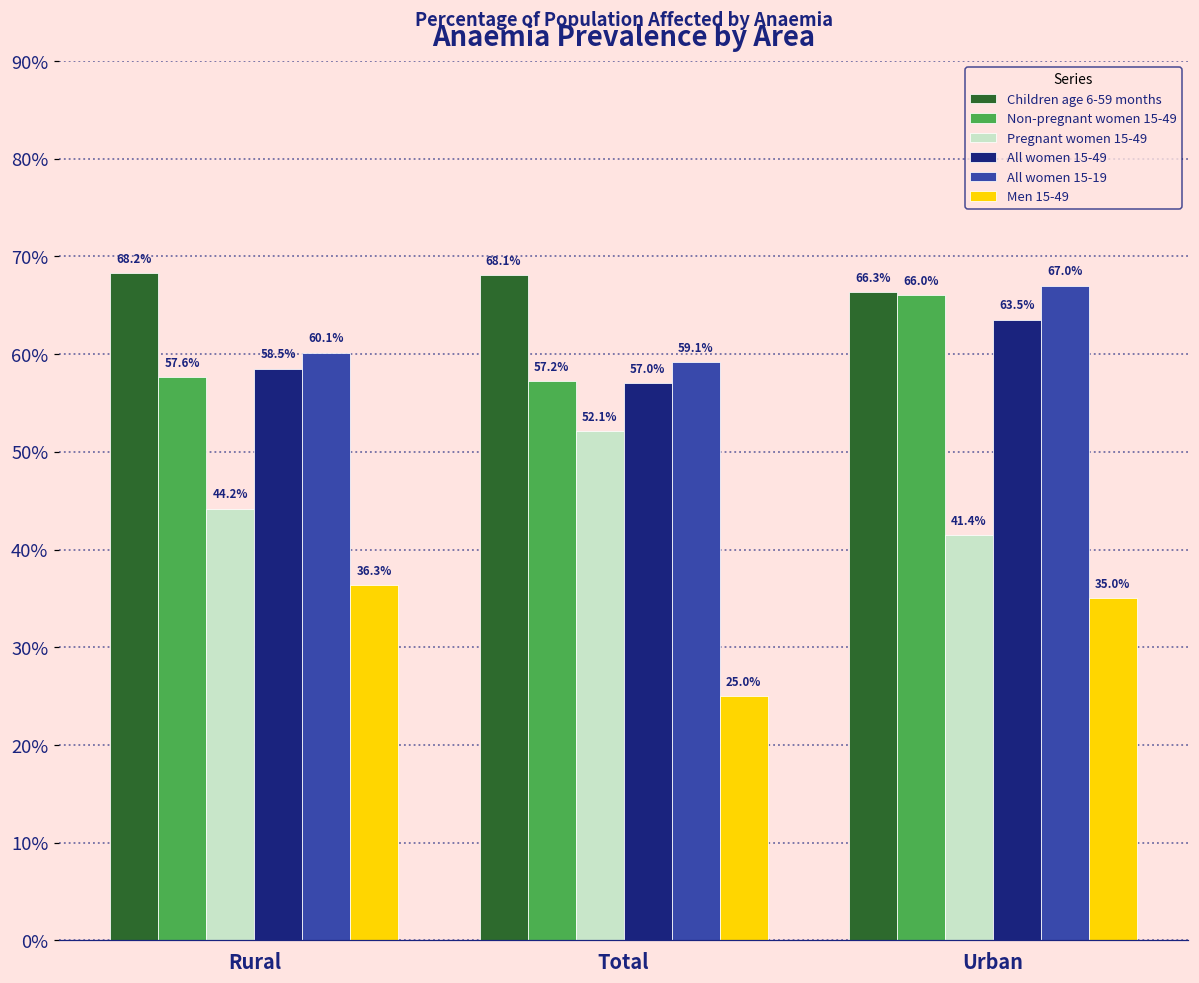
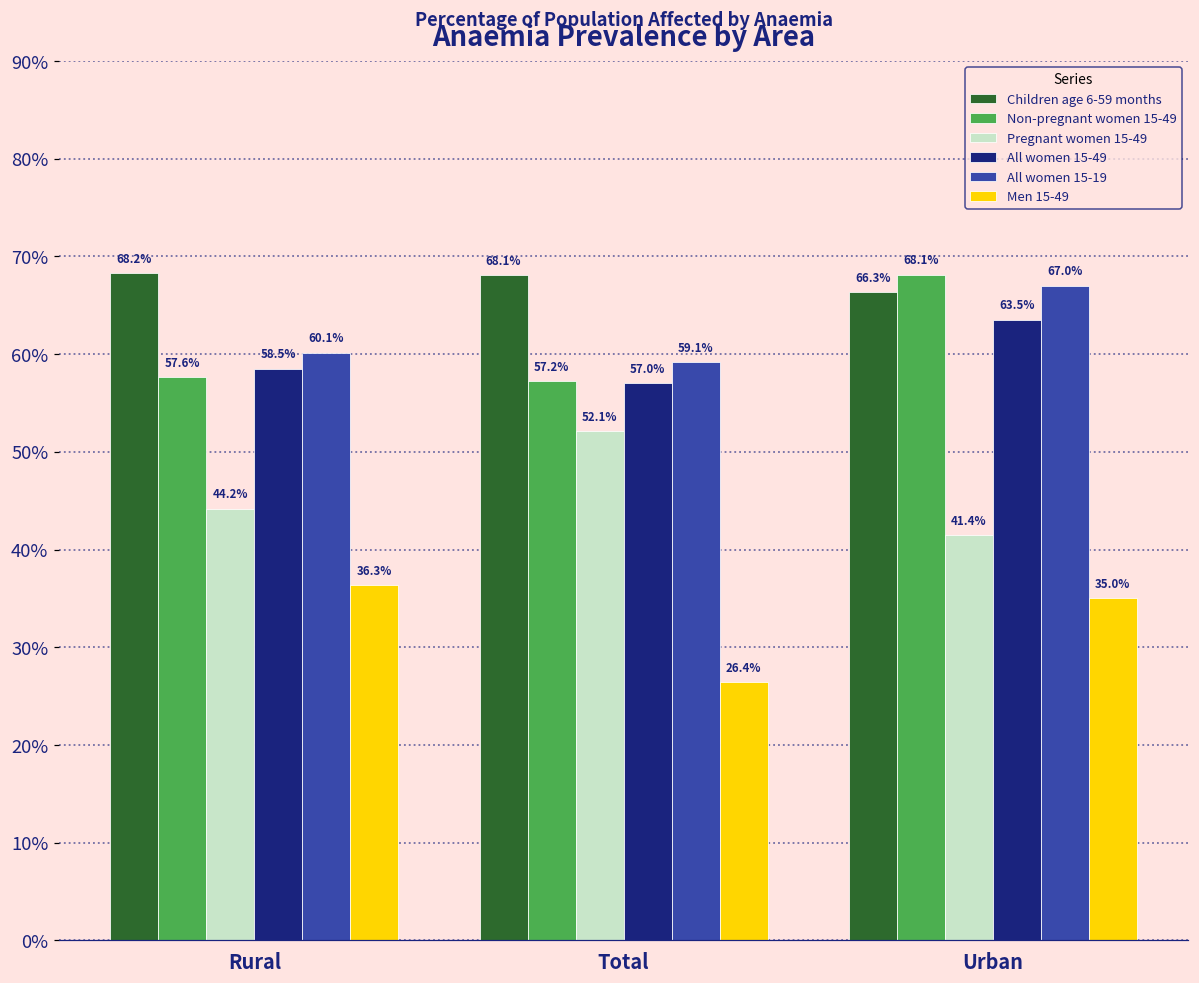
  {
    "Children age 6-59 months": {
      "Rural": "68.2%",
      "Total": "68.1%",
      "Urban": "66.3%"
    },
    "Non-pregnant women 15-49": {
      "Rural": "57.6%",
      "Total": "57.2%",
-     "Urban": "66.0%"
+     "Urban": "68.1%"
    },
    "Pregnant women 15-49": {
      "Rural": "44.2%",
      "Total": "52.1%",
      "Urban": "41.4%"
    },
    "All women 15-49": {
      "Rural": "58.5%",
      "Total": "57.0%",
      "Urban": "63.5%"
    },
    "All women 15-19": {
      "Rural": "60.1%",
      "Total": "59.1%",
      "Urban": "67.0%"
    },
    "Men 15-49": {
      "Rural": "36.3%",
-     "Total": "25.0%",
+     "Total": "26.4%",
      "Urban": "35.0%"
    }
  }
